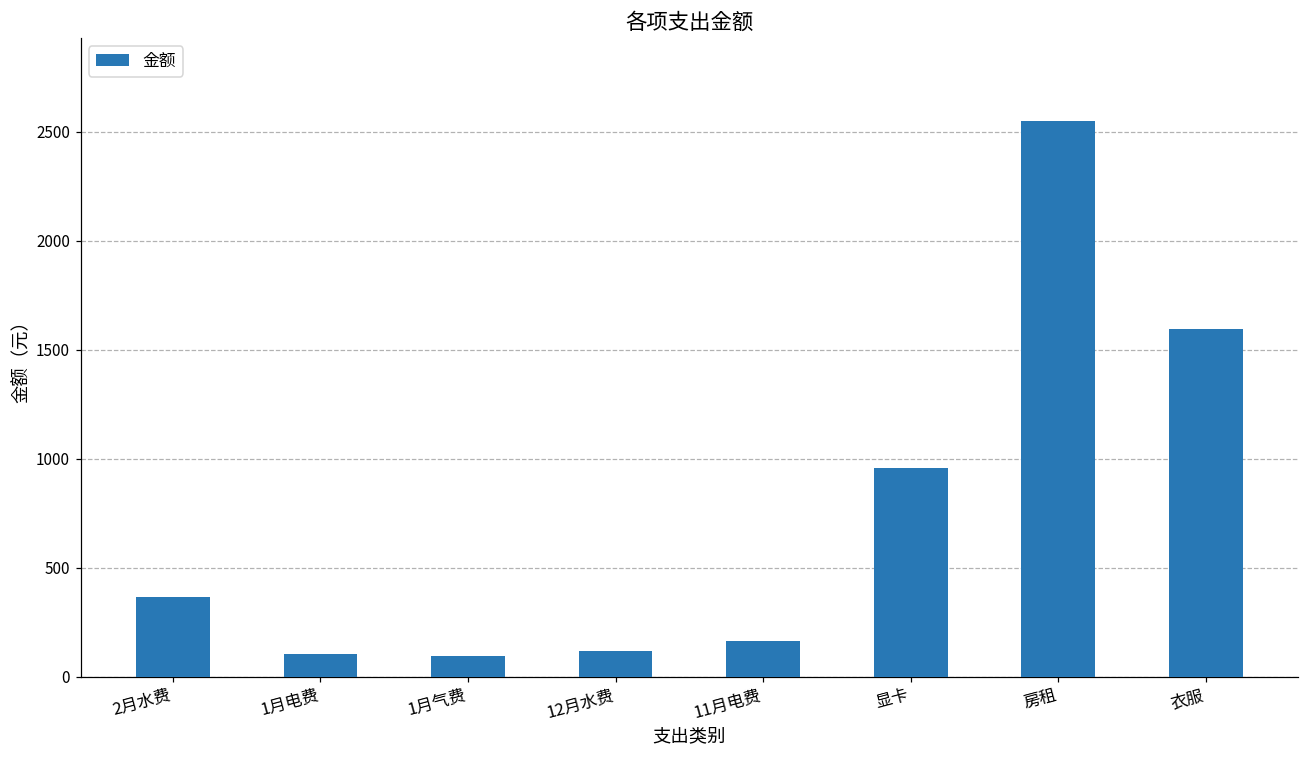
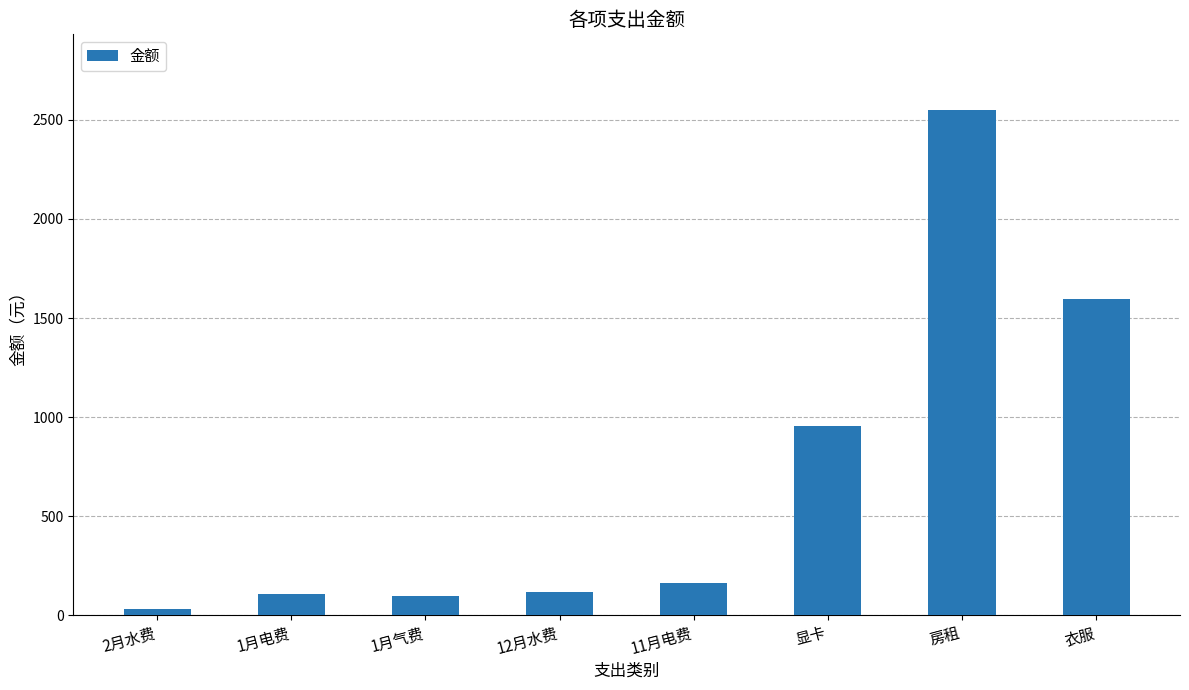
  {
-   "2月水费": 360,
+   "2月水费": 30,
    "1月电费": 110,
    "1月气费": 90,
    "12月水费": 120,
    "11月电费": 160,
    "显卡": 960,
    "房租": 2550,
    "衣服": 1600
  }
